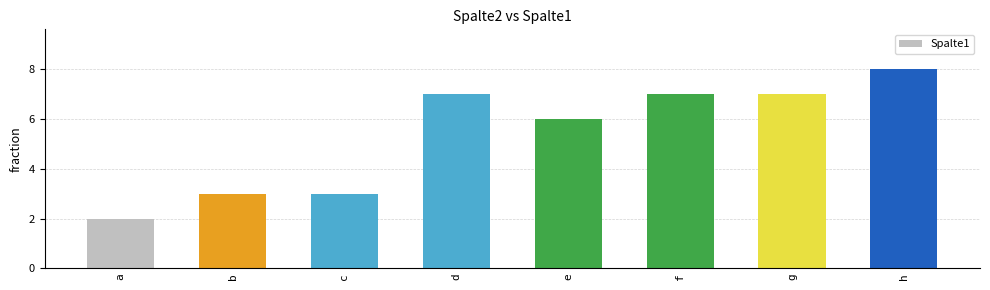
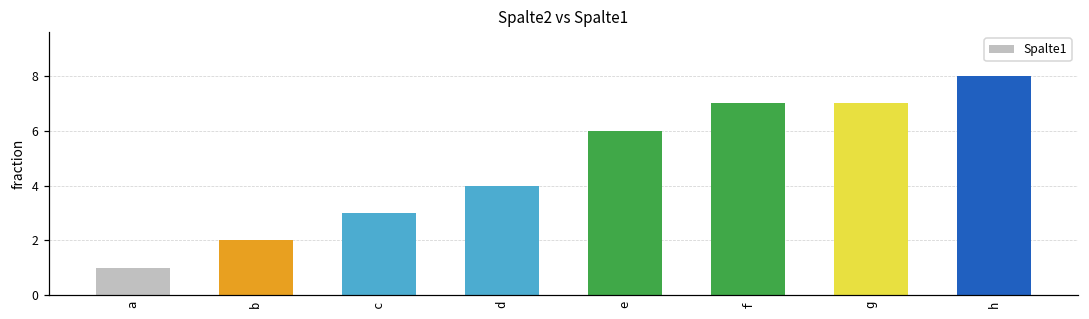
  {
-   "a": 2,
-   "b": 3,
+   "a": 1,
+   "b": 2,
    "c": 3,
-   "d": 7,
+   "d": 4,
    "e": 6,
    "f": 7,
    "g": 7,
    "h": 8
  }
